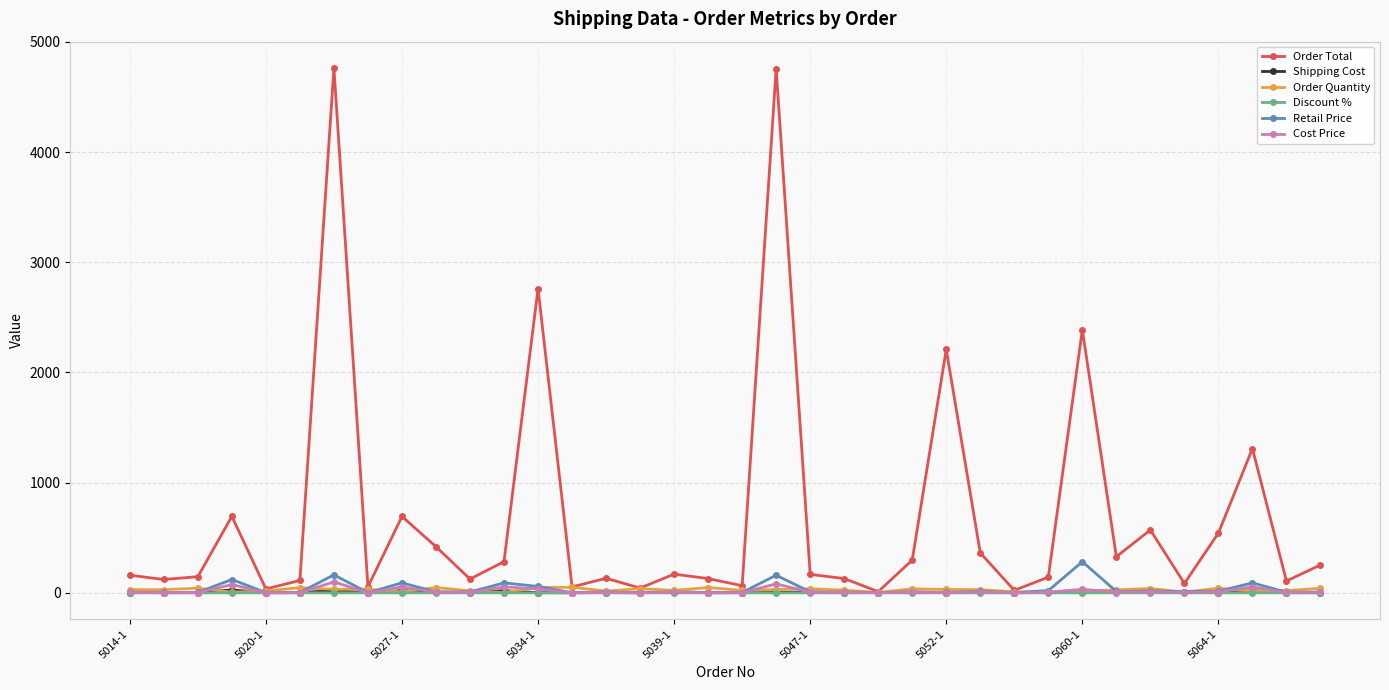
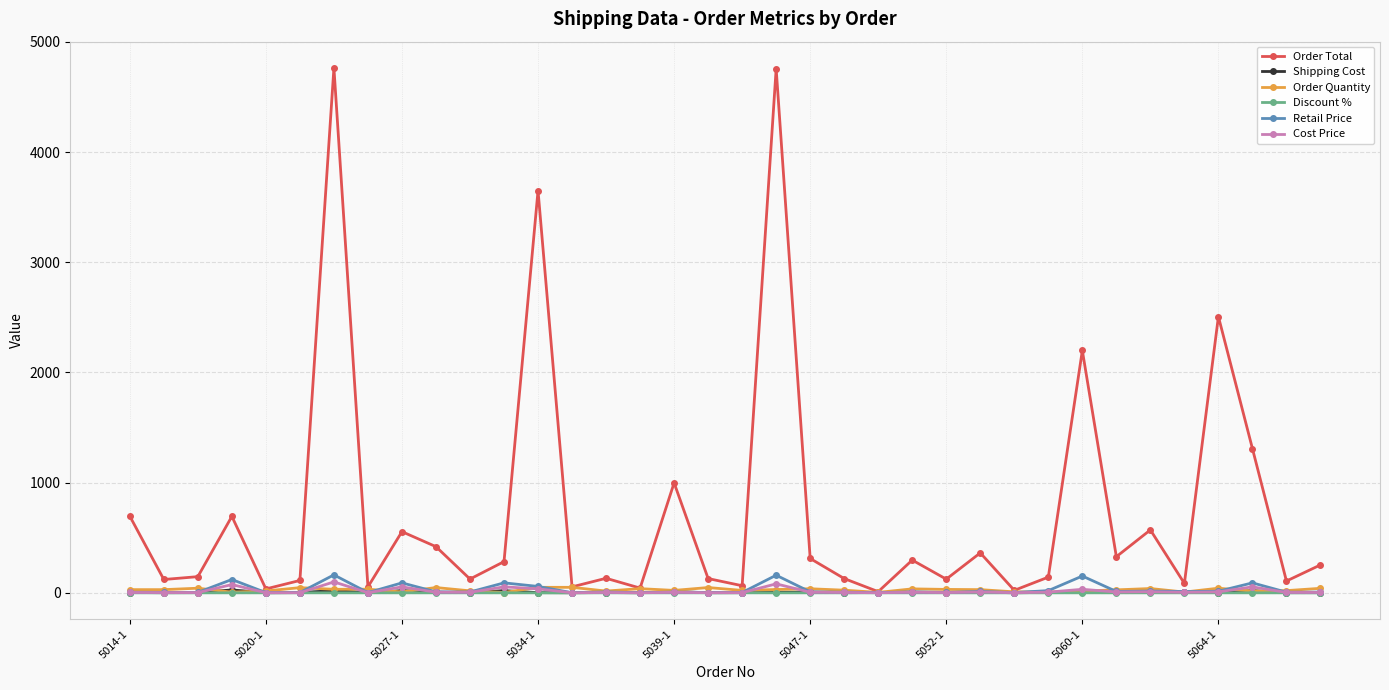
  {
    "Order Total": {
-     "5014-1": 160,
-     "5027-1": 690,
-     "5034-1": 2760,
-     "5039-1": 170,
-     "5047-1": 170,
-     "5052-1": 2210,
-     "5060-1": 2390,
-     "5064-1": 540
+     "5014-1": 700,
+     "5027-1": 560,
+     "5034-1": 3650,
+     "5039-1": 1000,
+     "5047-1": 310,
+     "5052-1": 120,
+     "5060-1": 2200,
+     "5064-1": 2510
    },
    "Order Quantity": {
      "5014-1": 30,
      "5047-1": 40,
      "5052-1": 30,
      "5064-1": 40
    },
    "Retail Price": {
      "5027-1": 90,
-     "5060-1": 280
+     "5060-1": 150
    },
    "Cost Price": {
      "5027-1": 50
    }
  }
